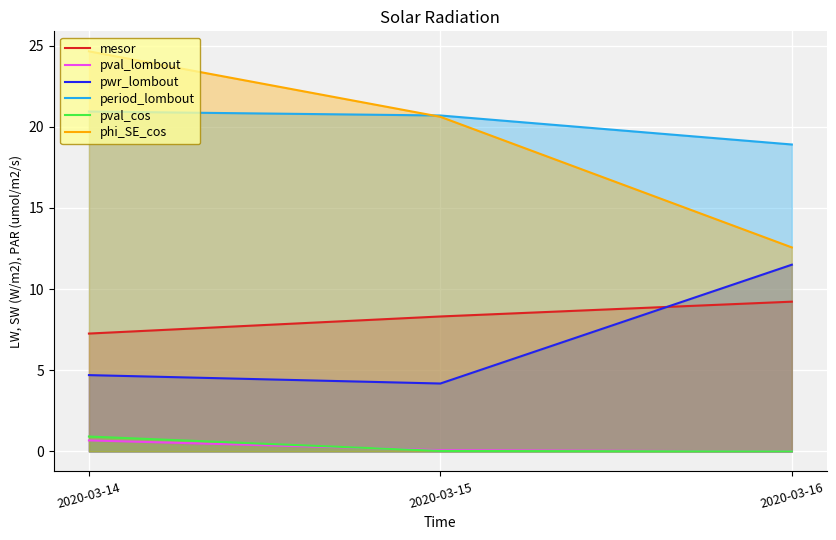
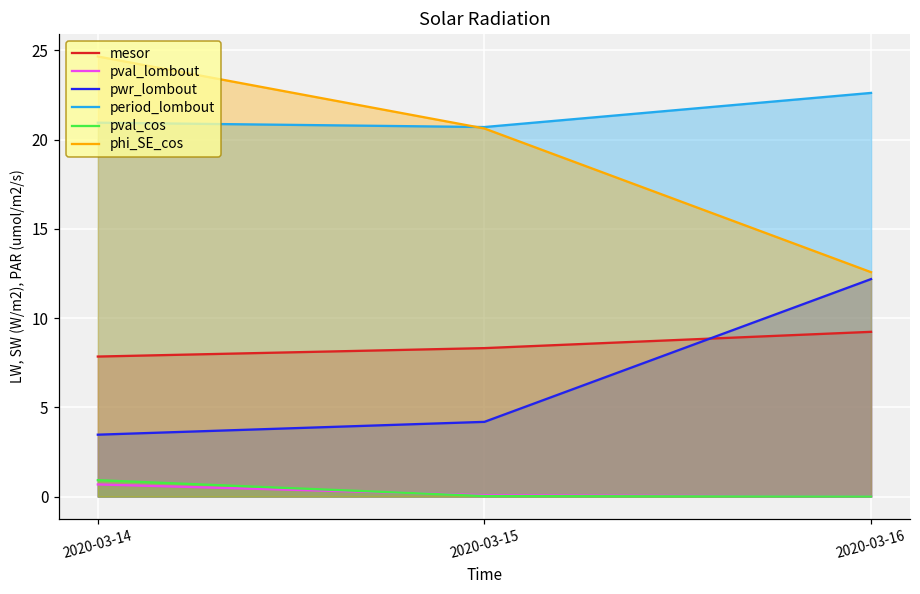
  {
    "mesor": {
-     "2020-03-14": 7.3,
+     "2020-03-14": 7.8,
      "2020-03-15": 8.3,
      "2020-03-16": 9.2
    },
    "pval_lombout": {
      "2020-03-14": 0.7
    },
    "pwr_lombout": {
-     "2020-03-14": 4.7,
+     "2020-03-14": 3.5,
      "2020-03-15": 4.2,
-     "2020-03-16": 11.5
+     "2020-03-16": 12.2
    },
    "period_lombout": {
-     "2020-03-16": 18.9
+     "2020-03-16": 22.6
    },
    "pval_cos": {
      "2020-03-14": 0.9
    },
    "phi_SE_cos": {
      "2020-03-16": 12.6
    }
  }
